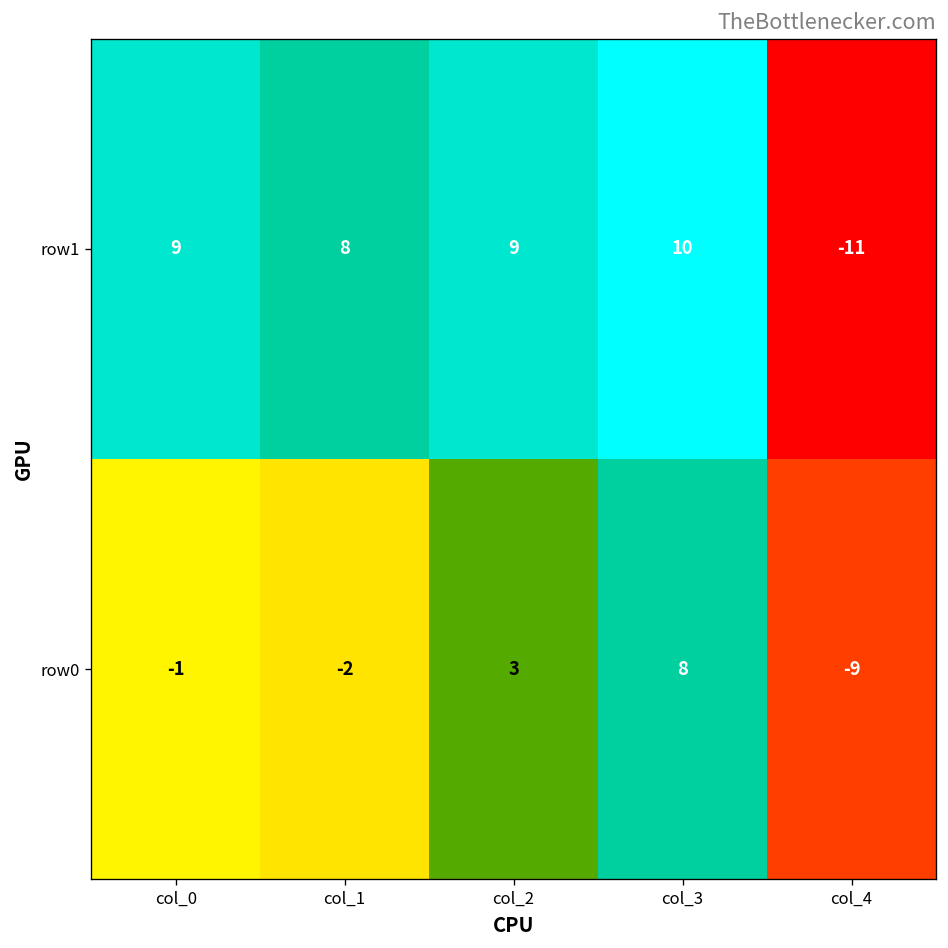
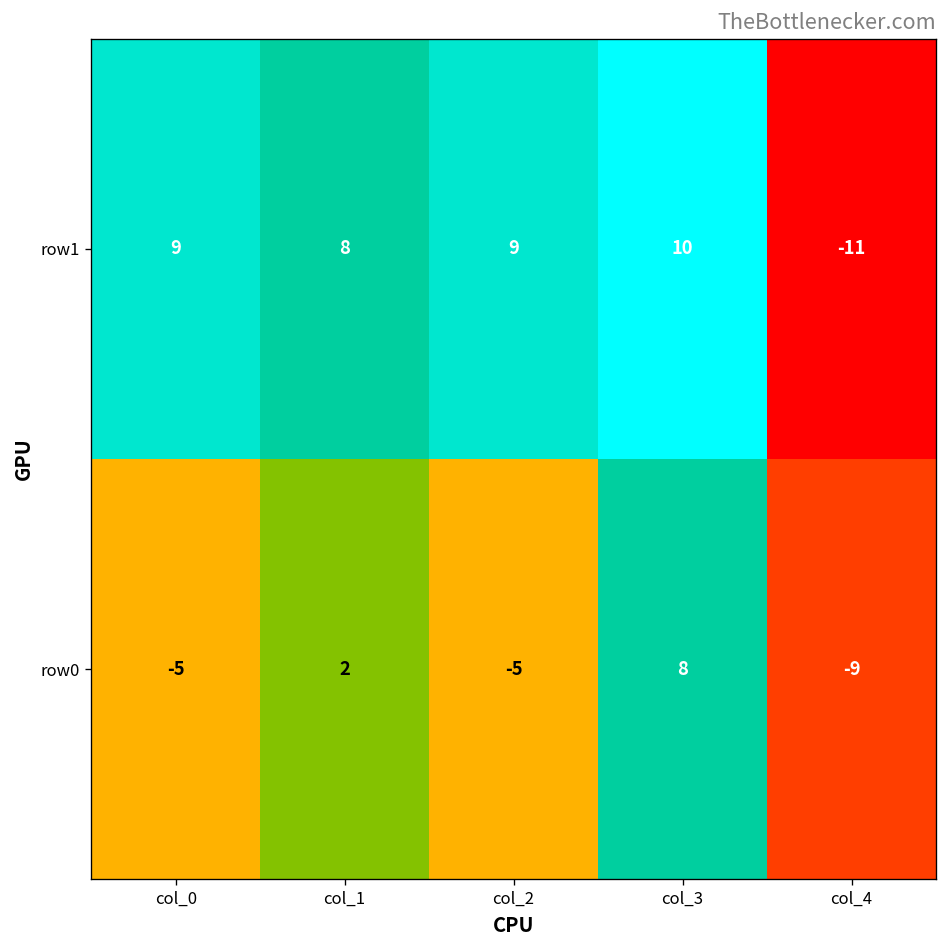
  {
    "row1": {
      "col_0": 9,
      "col_1": 8,
      "col_2": 9,
      "col_3": 10,
      "col_4": -11
    },
    "row0": {
-     "col_0": -1,
-     "col_1": -2,
-     "col_2": 3,
+     "col_0": -5,
+     "col_1": 2,
+     "col_2": -5,
      "col_3": 8,
      "col_4": -9
    }
  }
